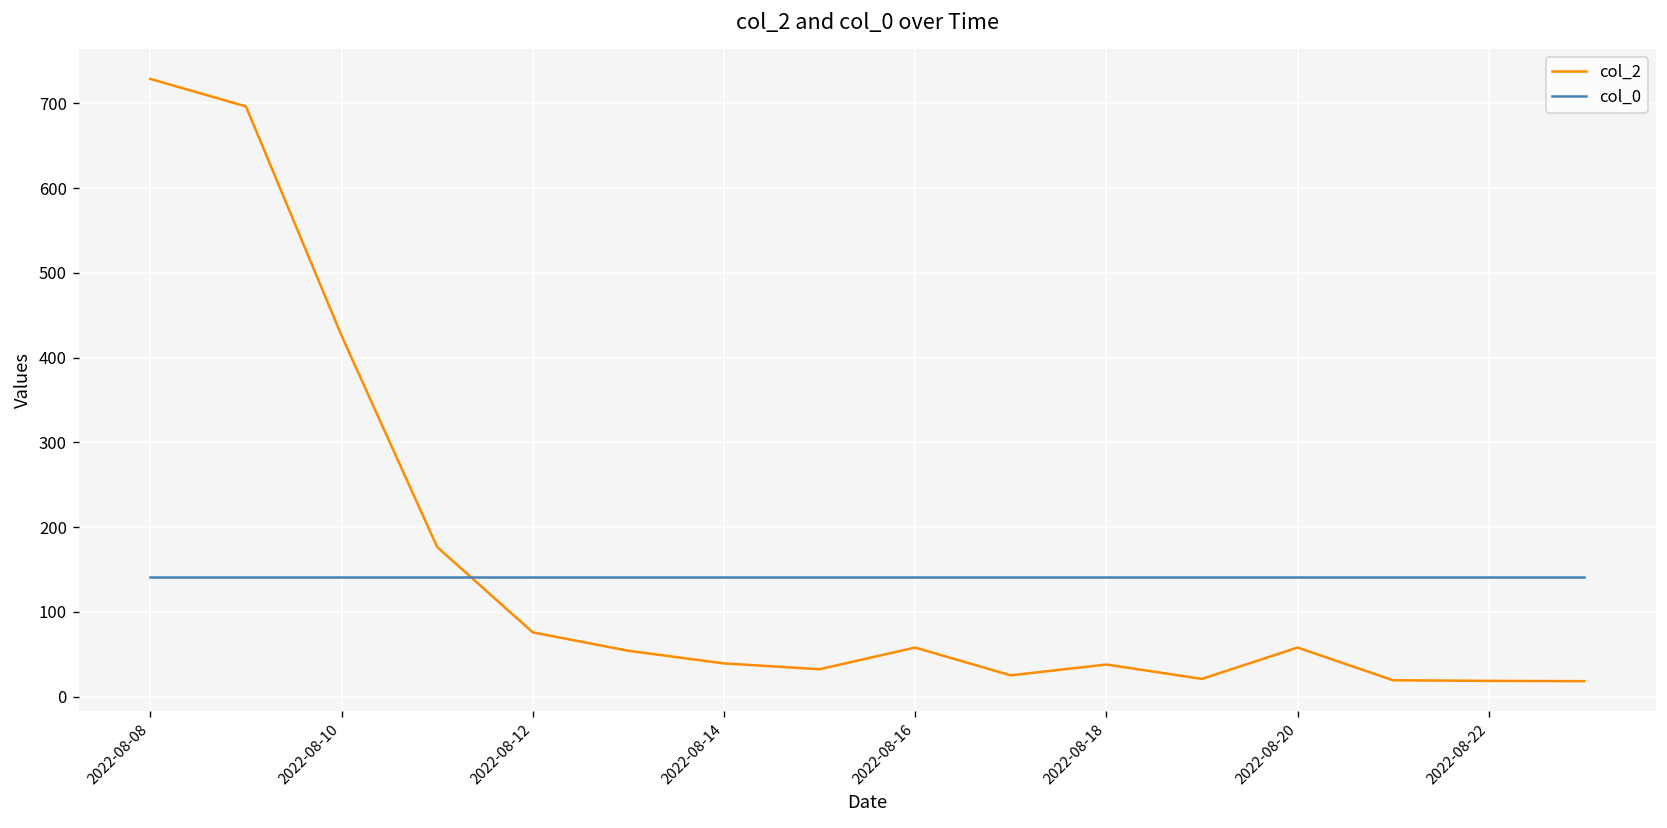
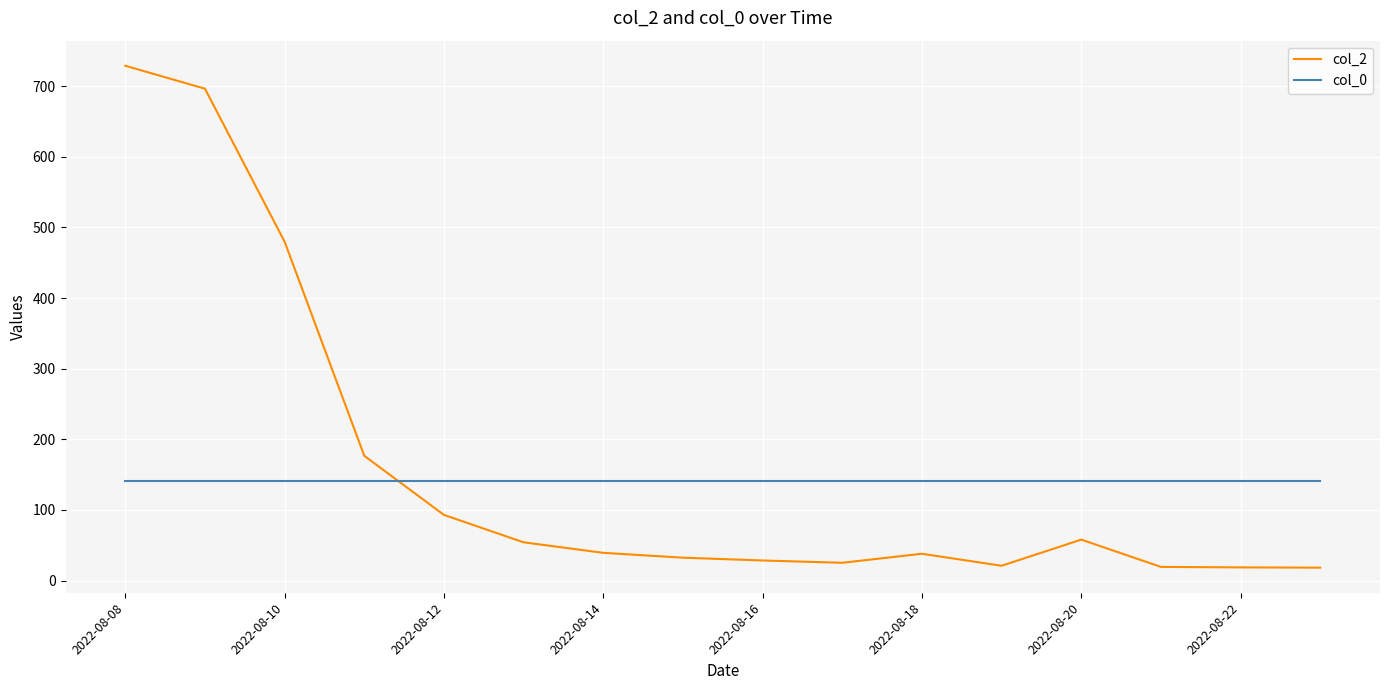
  {
    "col_2": {
      "2022-08-08": 730,
-     "2022-08-10": 430,
-     "2022-08-12": 80,
+     "2022-08-10": 480,
+     "2022-08-12": 90,
      "2022-08-14": 40,
-     "2022-08-16": 60,
+     "2022-08-16": 30,
      "2022-08-18": 40,
      "2022-08-20": 60,
      "2022-08-22": 20
    },
    "col_0": {
      "2022-08-08": 140,
      "2022-08-10": 140,
      "2022-08-12": 140,
      "2022-08-14": 140,
      "2022-08-16": 140,
      "2022-08-18": 140,
      "2022-08-20": 140,
      "2022-08-22": 140
    }
  }
